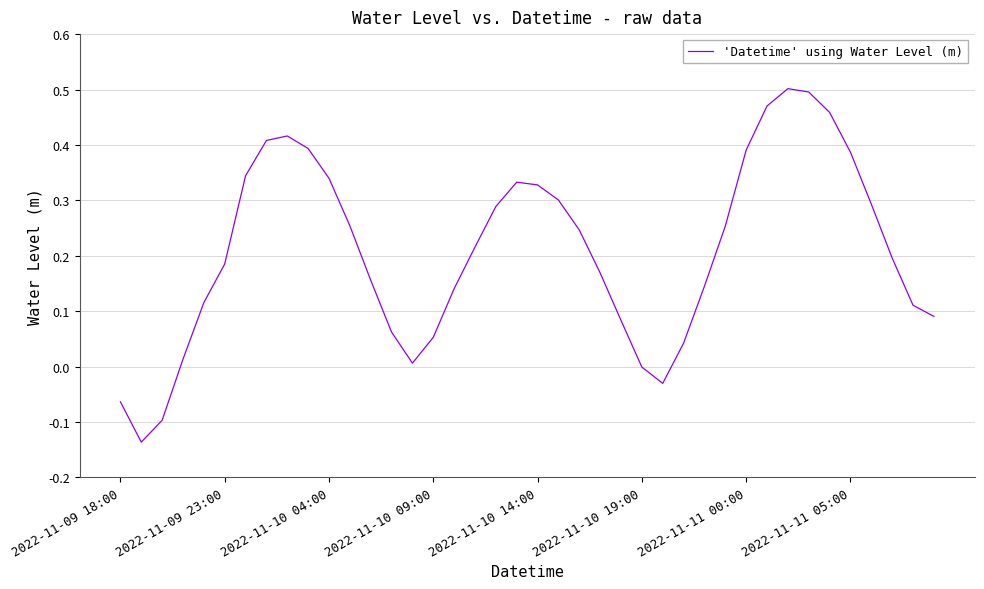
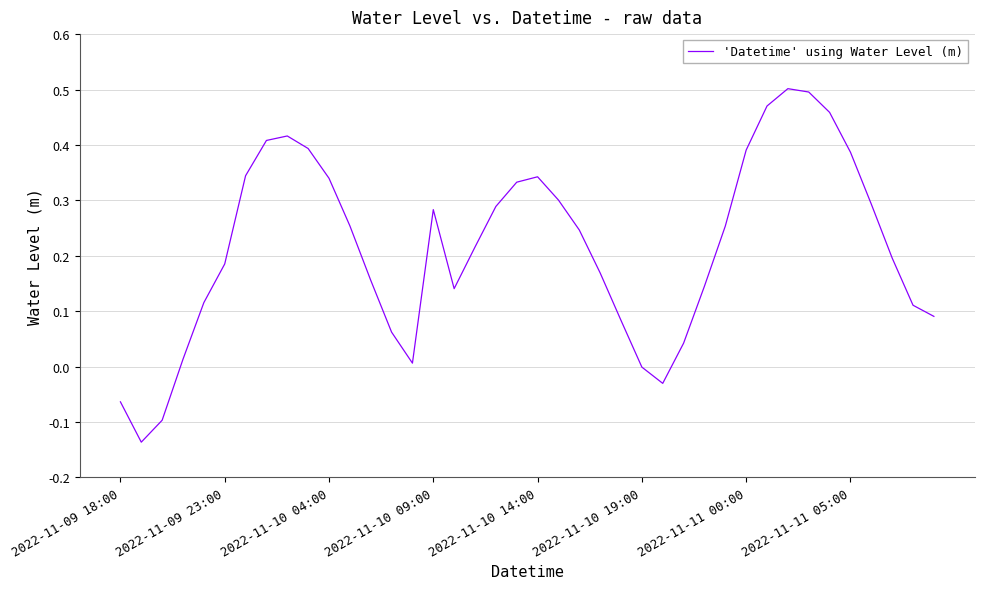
  {
    "2022-11-09 18:00": -0.06,
    "2022-11-09 23:00": 0.19,
    "2022-11-10 04:00": 0.34,
-   "2022-11-10 09:00": 0.05,
-   "2022-11-10 14:00": 0.33,
+   "2022-11-10 09:00": 0.28,
+   "2022-11-10 14:00": 0.34,
    "2022-11-10 19:00": 0.00,
    "2022-11-11 00:00": 0.39,
    "2022-11-11 05:00": 0.39
  }
